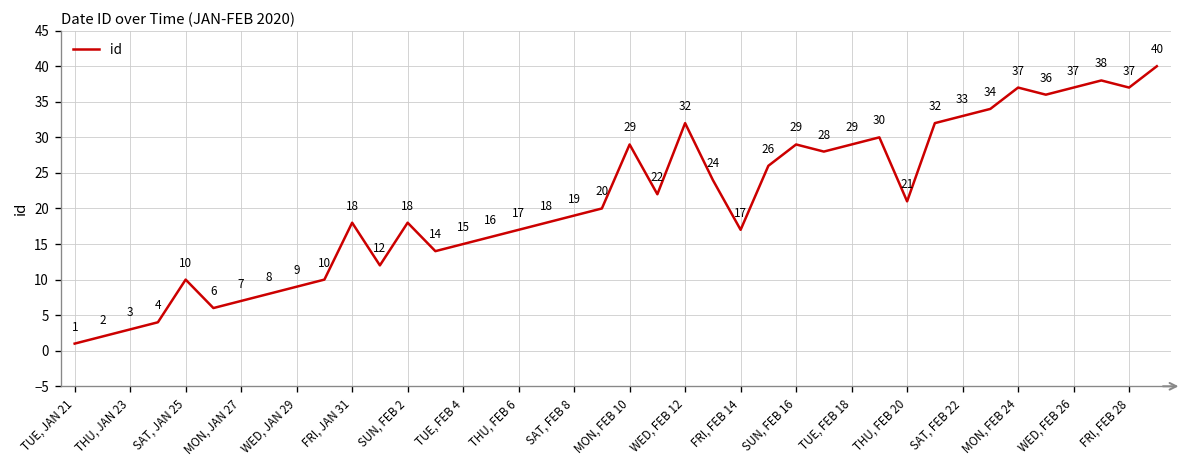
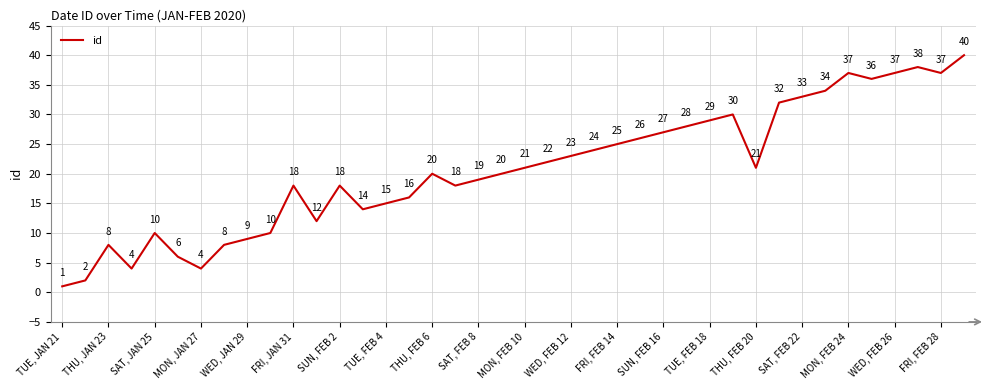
  {
    "TUE, JAN 21": 1,
-   "THU, JAN 23": 3,
+   "THU, JAN 23": 8,
    "SAT, JAN 25": 10,
-   "MON, JAN 27": 7,
+   "MON, JAN 27": 4,
    "WED, JAN 29": 9,
    "FRI, JAN 31": 18,
    "SUN, FEB 2": 18,
    "TUE, FEB 4": 15,
-   "THU, FEB 6": 17,
+   "THU, FEB 6": 20,
    "SAT, FEB 8": 19,
-   "MON, FEB 10": 29,
-   "WED, FEB 12": 32,
-   "FRI, FEB 14": 17,
-   "SUN, FEB 16": 29,
+   "MON, FEB 10": 21,
+   "WED, FEB 12": 23,
+   "FRI, FEB 14": 25,
+   "SUN, FEB 16": 27,
    "TUE, FEB 18": 29,
    "THU, FEB 20": 21,
    "SAT, FEB 22": 33,
    "MON, FEB 24": 37,
    "WED, FEB 26": 37,
    "FRI, FEB 28": 37
  }
